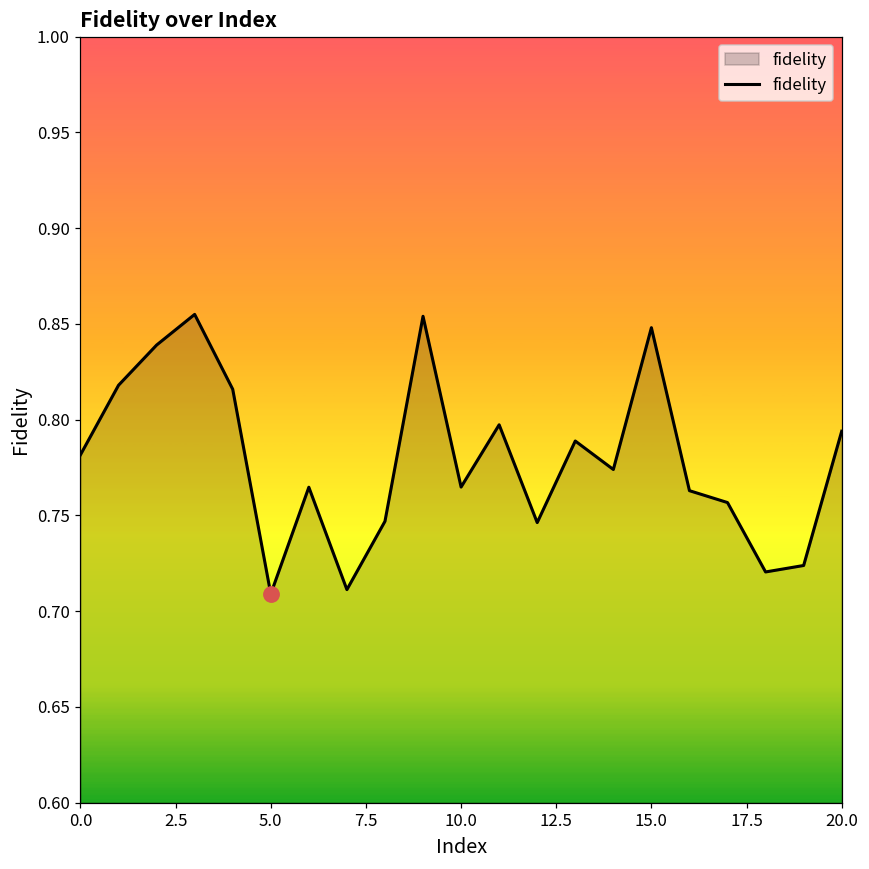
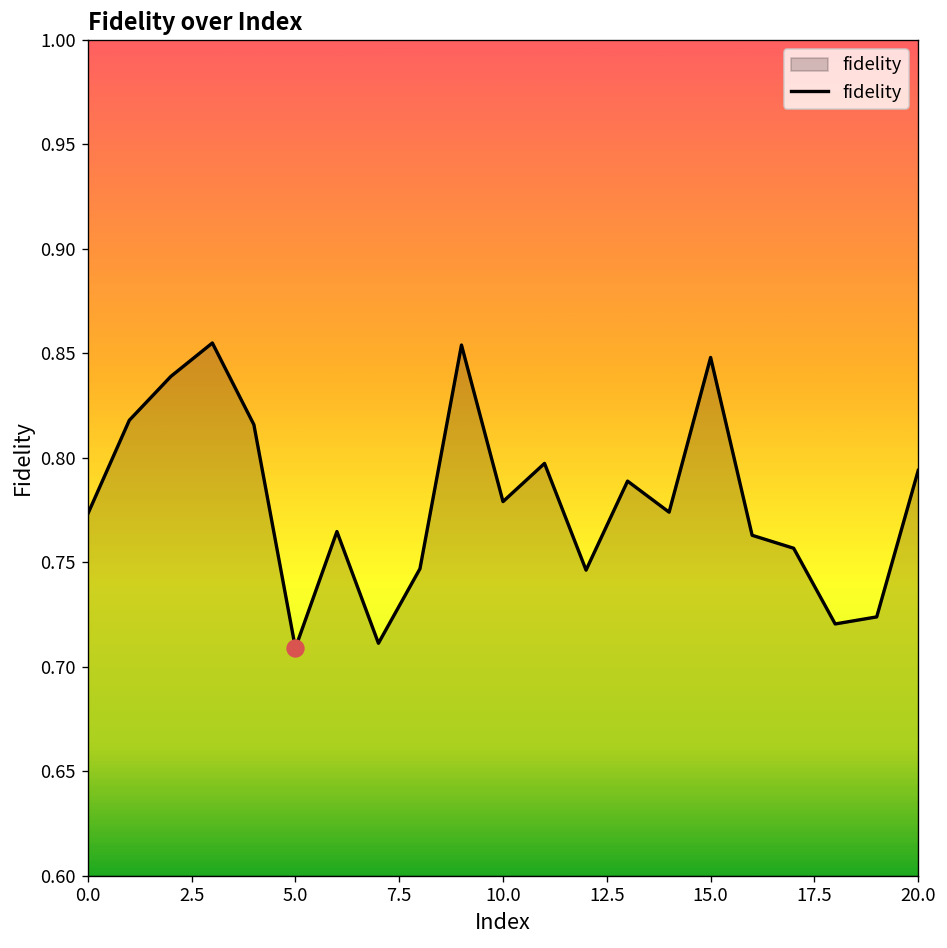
  {
    "fidelity": {
-     "0.0": 0.782,
-     "10.0": 0.765,
+     "0.0": 0.773,
+     "10.0": 0.779,
      "15.0": 0.848,
      "20.0": 0.794
    }
  }
